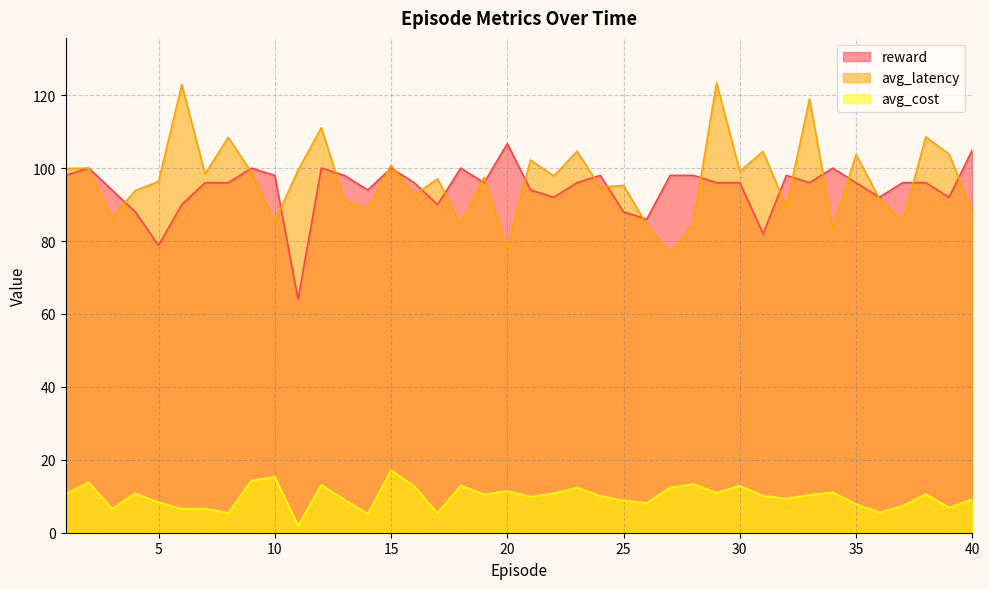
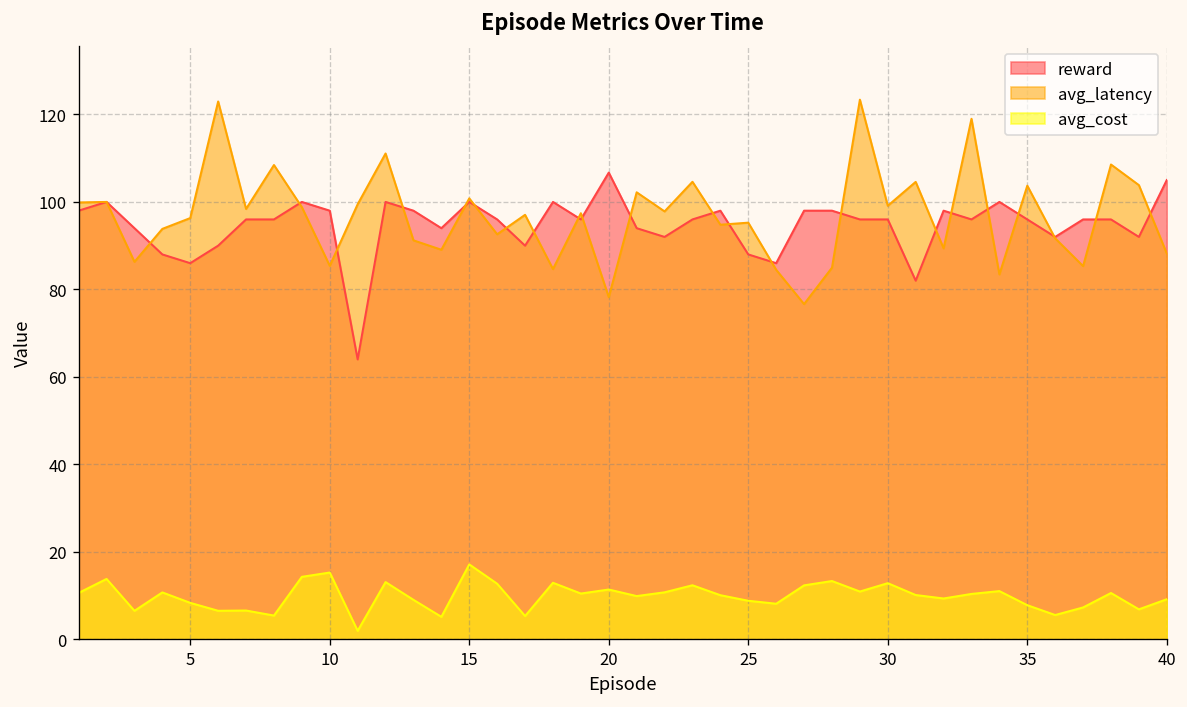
  {
    "reward": {
-     "5": 79,
+     "5": 86,
      "10": 98,
      "15": 100,
      "20": 107,
      "25": 88,
      "30": 96,
      "35": 96,
      "40": 105
    },
    "avg_latency": {
      "5": 96,
      "10": 85,
      "15": 101,
      "20": 78,
      "25": 95,
      "30": 99,
      "35": 104,
      "40": 88
    },
    "avg_cost": {
      "5": 8,
      "10": 15,
      "15": 17,
      "20": 11,
      "25": 9,
      "30": 13,
      "35": 8,
      "40": 9
    }
  }
